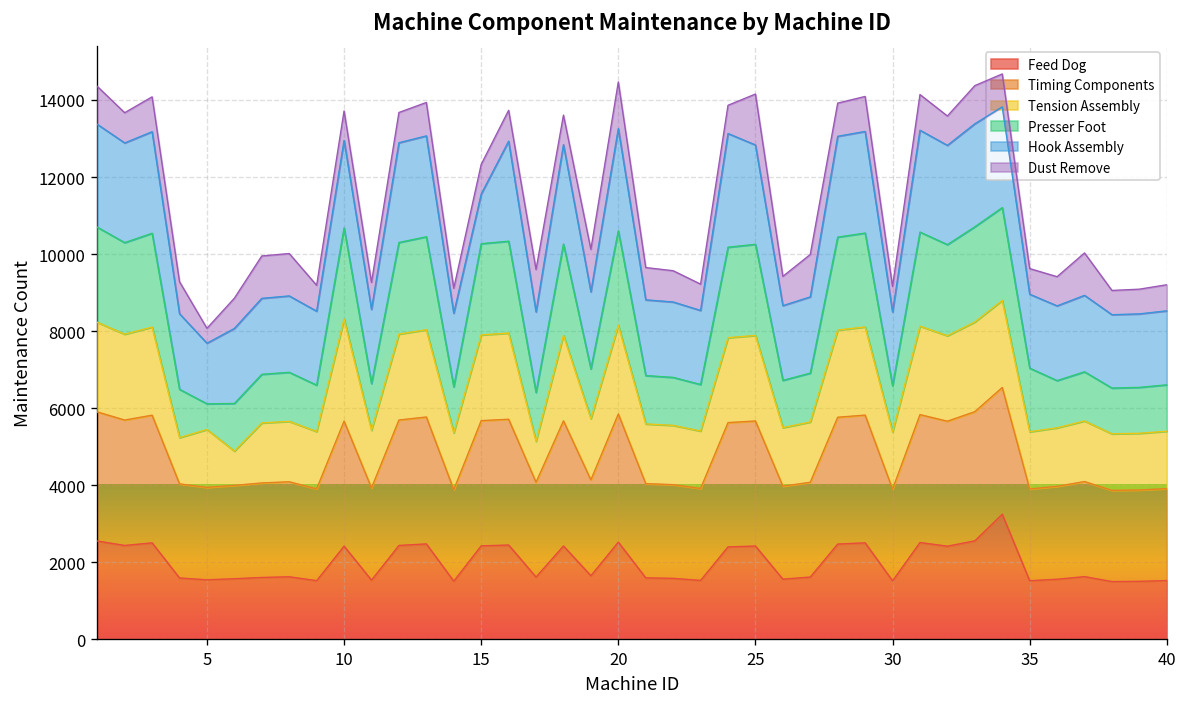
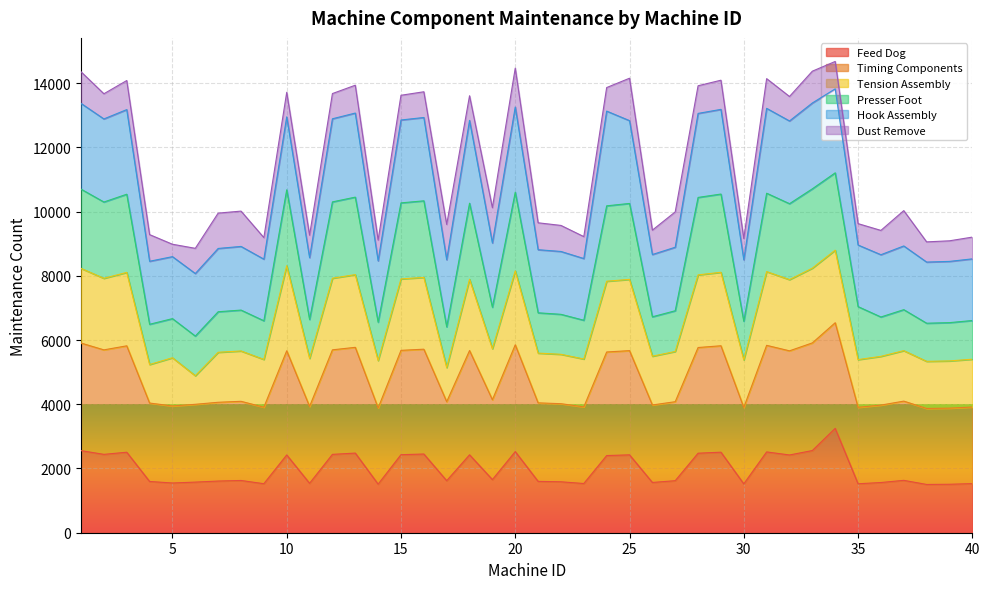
  {
    "Tension Assembly": {
      "5": 1500,
      "10": 2600,
      "15": 2200,
      "20": 2300,
      "25": 2200,
      "30": 1500,
      "35": 1500,
      "40": 1500
    },
    "Presser Foot": {
-     "5": 700,
+     "5": 1200,
      "10": 2400,
      "15": 2400,
      "20": 2500,
      "25": 2400,
      "30": 1200,
      "35": 1700,
      "40": 1200
    },
    "Hook Assembly": {
-     "5": 1600,
+     "5": 1900,
      "10": 2300,
-     "15": 1300,
+     "15": 2600,
      "20": 2700,
      "25": 2600,
      "30": 1900,
      "35": 1900,
      "40": 1900
    },
    "Dust Remove": {
      "5": 400,
      "10": 800,
      "15": 800,
      "20": 1200,
      "25": 1300,
      "30": 700,
      "35": 700,
      "40": 700
    }
  }
